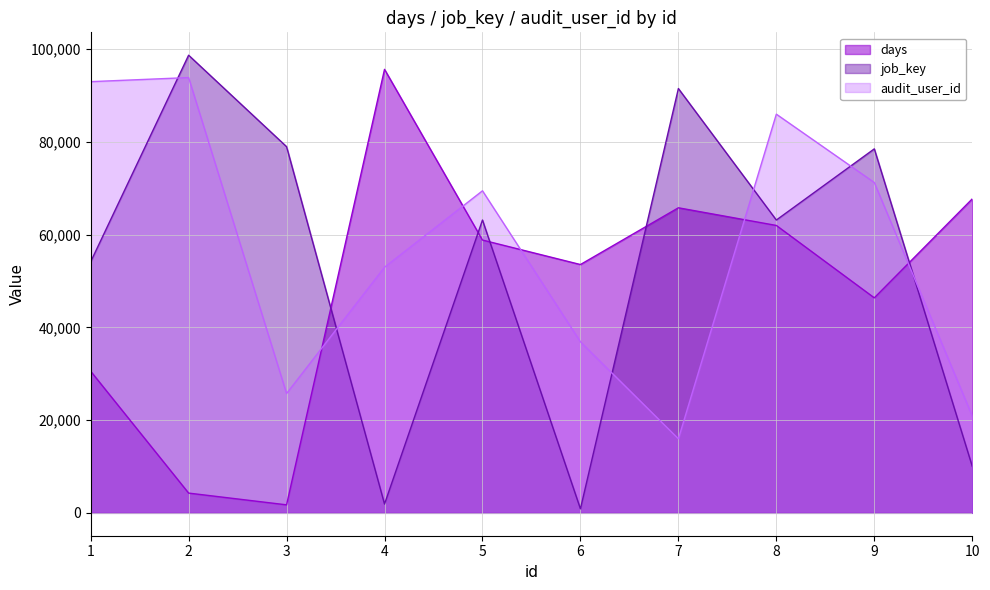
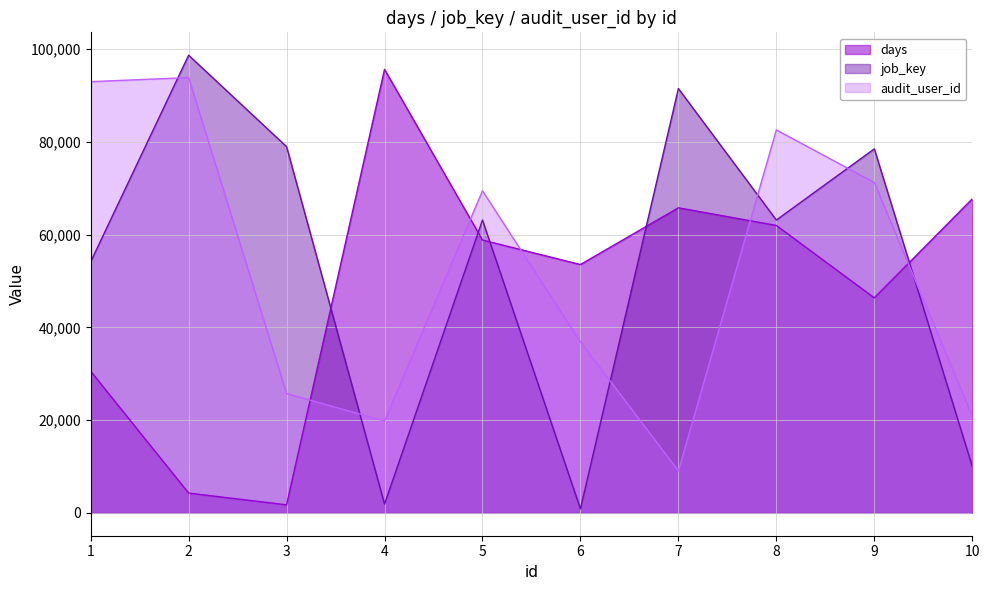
  {
    "audit_user_id": {
      "1": "93,000",
      "2": "94,000",
      "3": "26,000",
-     "4": "53,000",
+     "4": "20,000",
      "5": "69,000",
      "6": "37,000",
-     "7": "16,000",
-     "8": "86,000",
+     "7": "9,000",
+     "8": "83,000",
      "9": "71,000",
      "10": "21,000"
    }
  }
